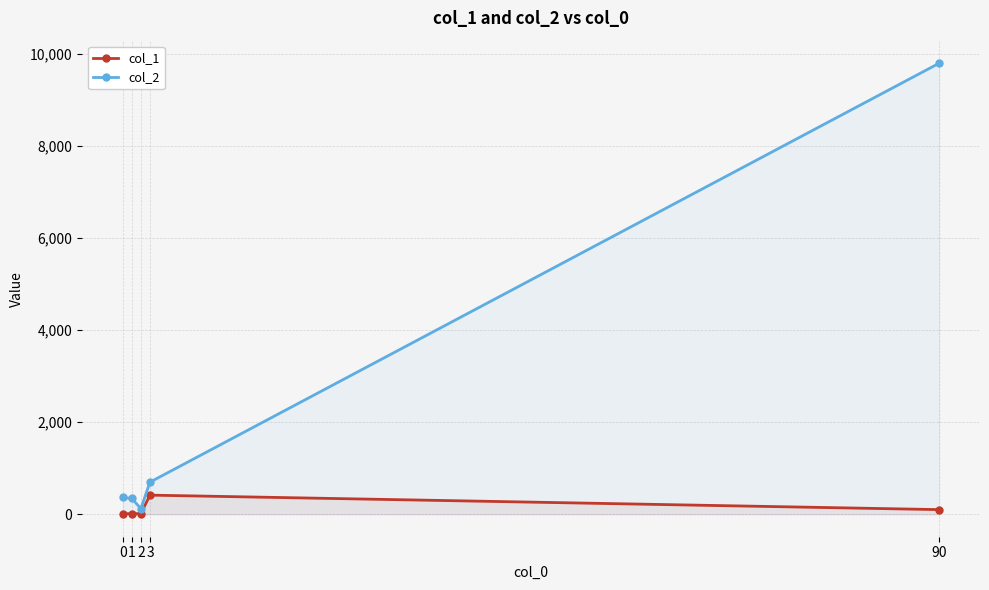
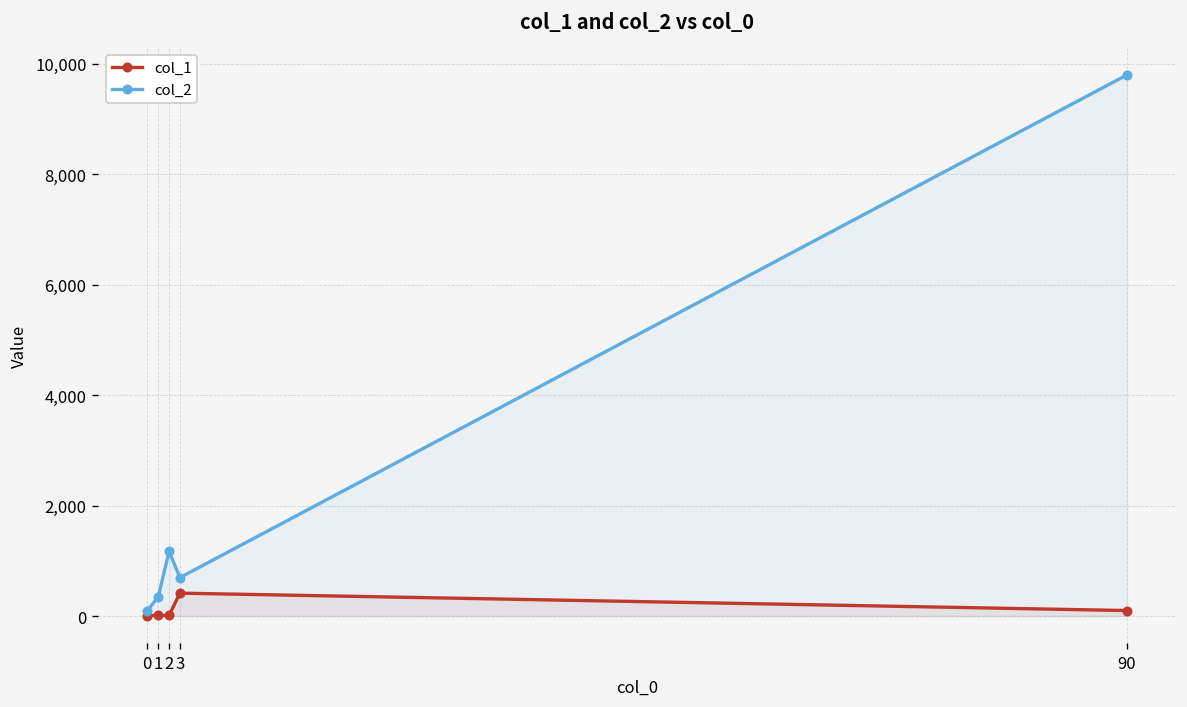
  {
    "col_1": {
      "0": "0",
      "1": "0",
      "2": "0",
      "3": "400",
      "90": "100"
    },
    "col_2": {
-     "0": "400",
+     "0": "100",
      "1": "300",
-     "2": "100",
+     "2": "1,200",
      "3": "700",
      "90": "9,800"
    }
  }
